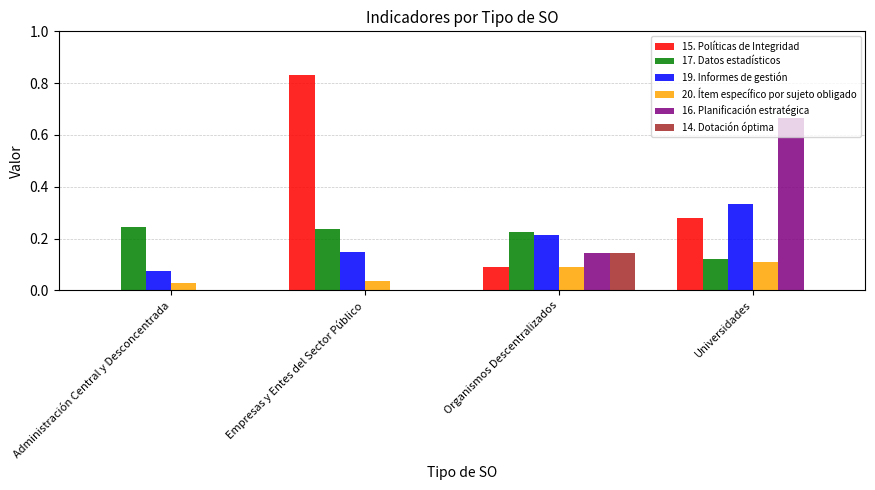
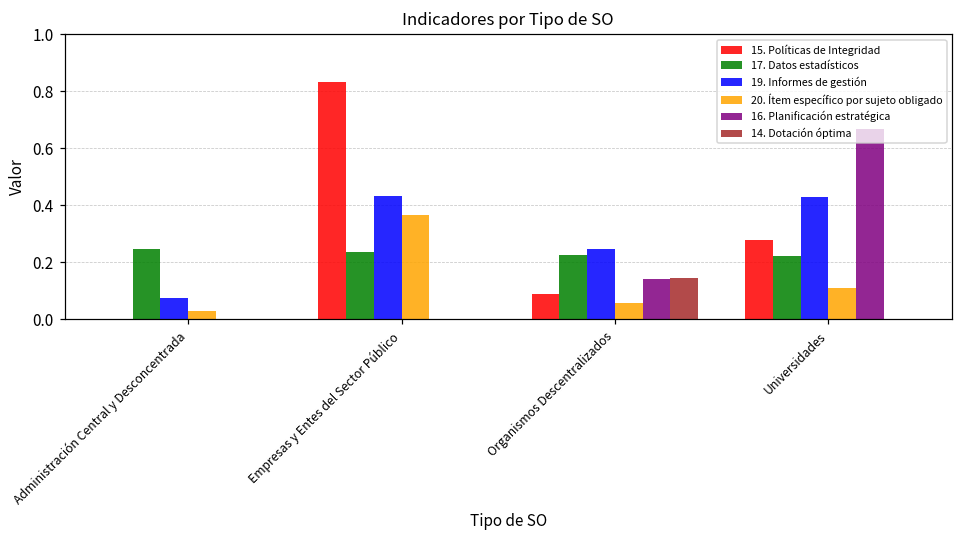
  {
    "15. Políticas de Integridad": {
      "Administración Central y Desconcentrada": 0.00,
      "Empresas y Entes del Sector Público": 0.83,
      "Organismos Descentralizados": 0.09,
      "Universidades": 0.28
    },
    "17. Datos estadísticos": {
      "Administración Central y Desconcentrada": 0.25,
      "Empresas y Entes del Sector Público": 0.24,
      "Organismos Descentralizados": 0.23,
-     "Universidades": 0.12
+     "Universidades": 0.22
    },
    "19. Informes de gestión": {
      "Administración Central y Desconcentrada": 0.08,
-     "Empresas y Entes del Sector Público": 0.15,
-     "Organismos Descentralizados": 0.21,
-     "Universidades": 0.33
+     "Empresas y Entes del Sector Público": 0.43,
+     "Organismos Descentralizados": 0.25,
+     "Universidades": 0.43
    },
    "20. Ítem específico por sujeto obligado": {
      "Administración Central y Desconcentrada": 0.03,
-     "Empresas y Entes del Sector Público": 0.04,
-     "Organismos Descentralizados": 0.09,
+     "Empresas y Entes del Sector Público": 0.37,
+     "Organismos Descentralizados": 0.06,
      "Universidades": 0.11
    },
    "16. Planificación estratégica": {
      "Administración Central y Desconcentrada": 0.00,
      "Empresas y Entes del Sector Público": 0.00,
      "Organismos Descentralizados": 0.14
    },
    "14. Dotación óptima": {
      "Administración Central y Desconcentrada": 0.00,
      "Empresas y Entes del Sector Público": 0.00,
      "Organismos Descentralizados": 0.14,
      "Universidades": 0.00
    }
  }
